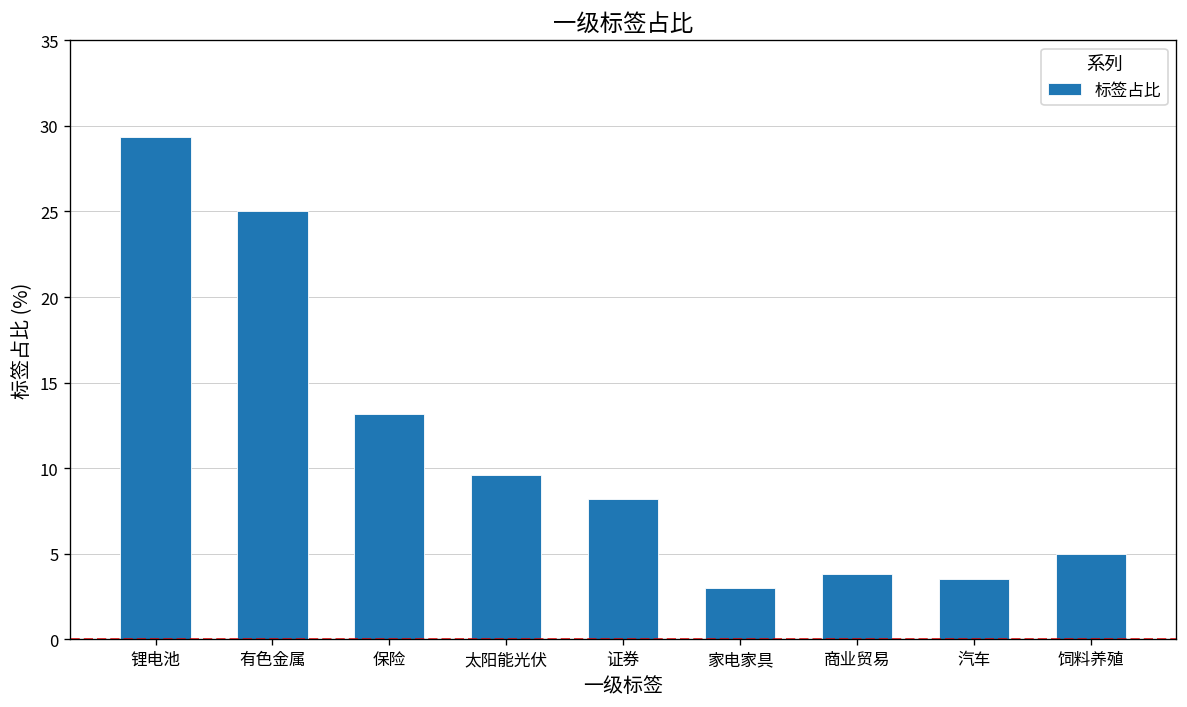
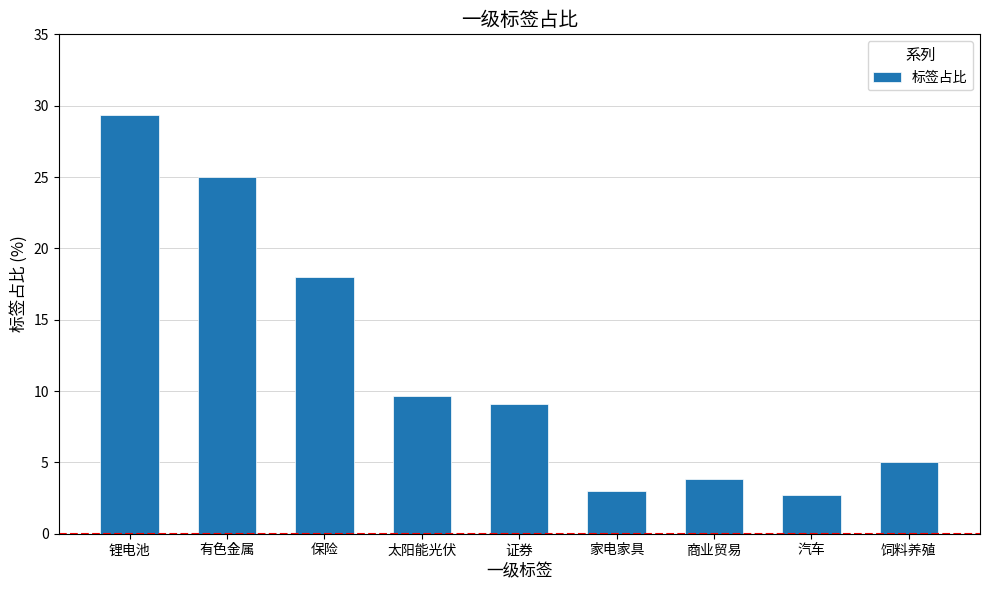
  {
    "锂电池": 29.3,
    "有色金属": 25.0,
-   "保险": 13.2,
+   "保险": 18.0,
    "太阳能光伏": 9.6,
-   "证券": 8.2,
+   "证券": 9.1,
    "家电家具": 3.0,
    "商业贸易": 3.8,
-   "汽车": 3.6,
+   "汽车": 2.7,
    "饲料养殖": 5.0
  }
